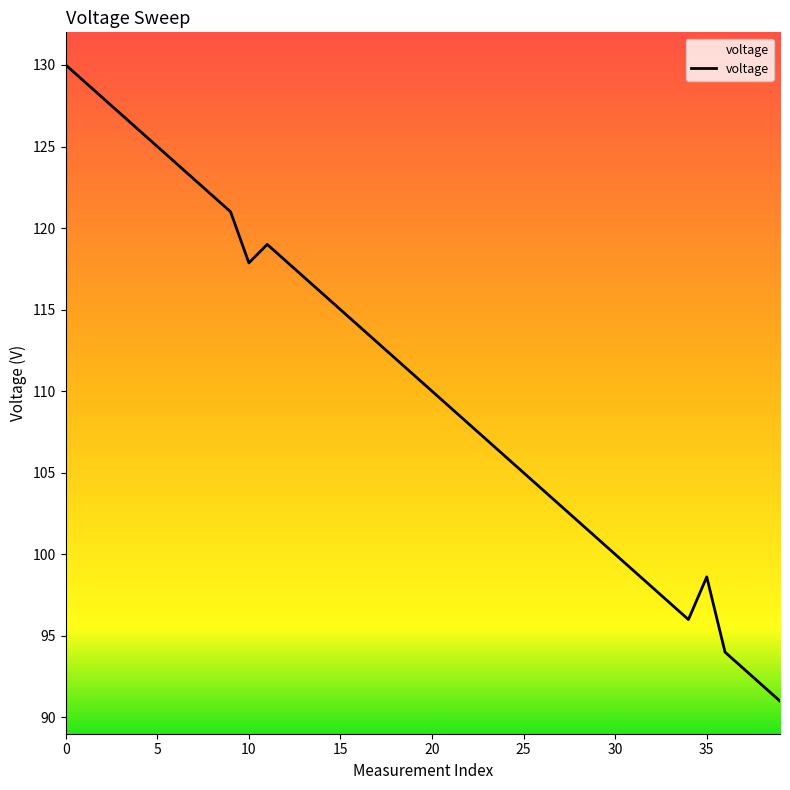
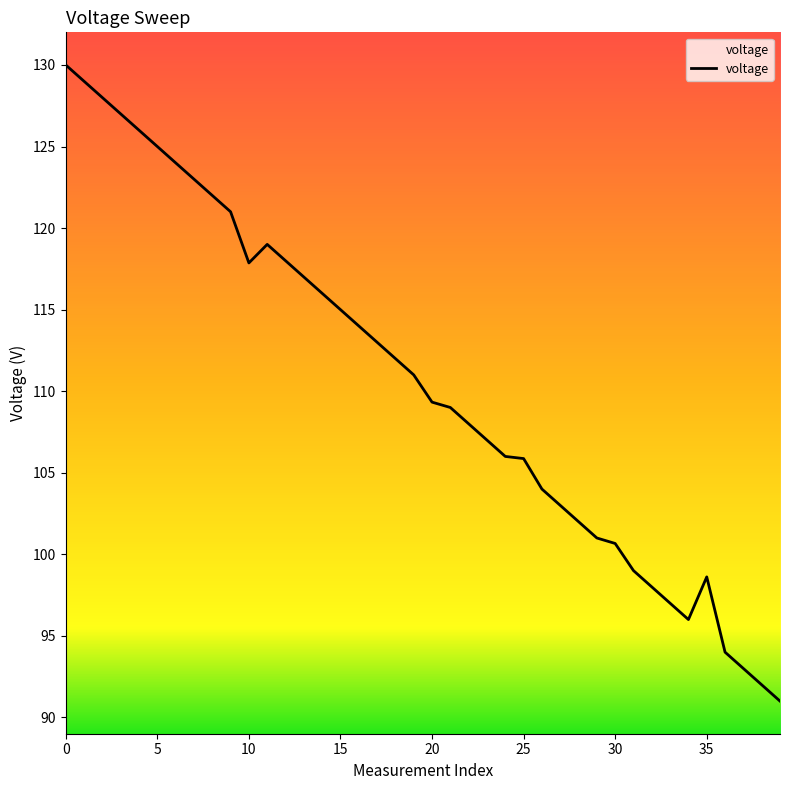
  {
    "0": 130.0,
    "5": 125.0,
    "10": 117.9,
    "15": 115.0,
-   "20": 110.0,
-   "25": 105.0,
-   "30": 100.0,
+   "20": 109.3,
+   "25": 105.9,
+   "30": 100.7,
    "35": 98.6
  }
